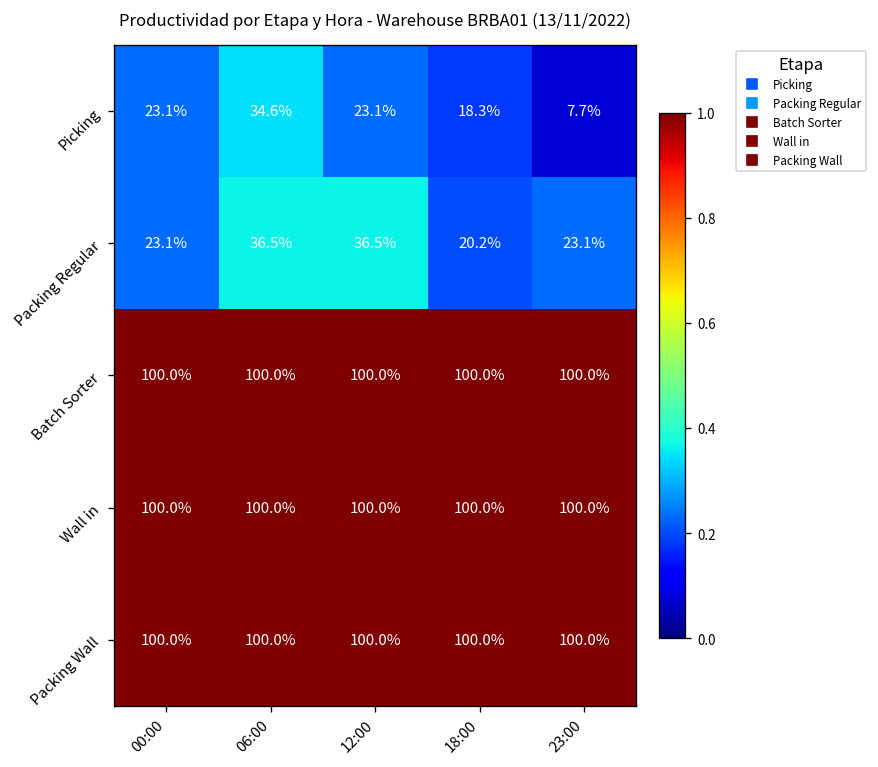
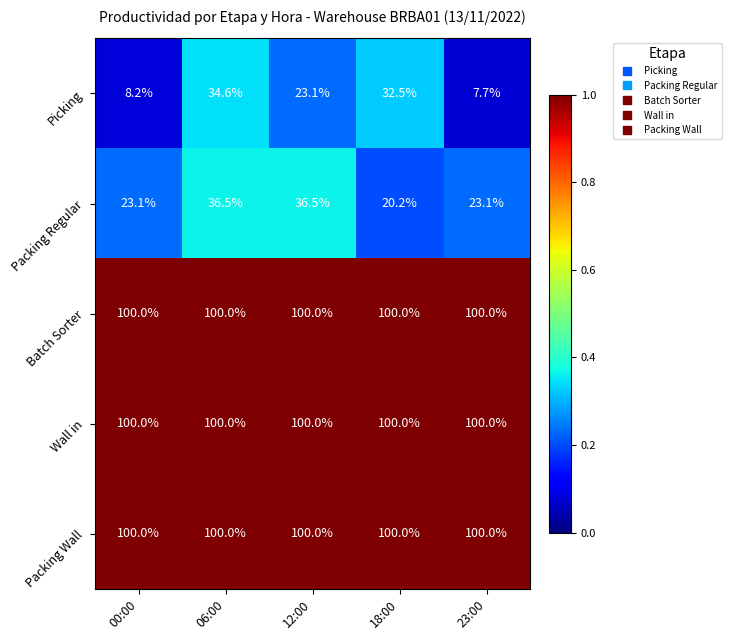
  {
    "Picking": {
-     "00:00": "23.1%",
+     "00:00": "8.2%",
      "06:00": "34.6%",
      "12:00": "23.1%",
-     "18:00": "18.3%",
+     "18:00": "32.5%",
      "23:00": "7.7%"
    },
    "Packing Regular": {
      "00:00": "23.1%",
      "06:00": "36.5%",
      "12:00": "36.5%",
      "18:00": "20.2%",
      "23:00": "23.1%"
    },
    "Batch Sorter": {
      "00:00": "100.0%",
      "06:00": "100.0%",
      "12:00": "100.0%",
      "18:00": "100.0%",
      "23:00": "100.0%"
    },
    "Wall in": {
      "00:00": "100.0%",
      "06:00": "100.0%",
      "12:00": "100.0%",
      "18:00": "100.0%",
      "23:00": "100.0%"
    },
    "Packing Wall": {
      "00:00": "100.0%",
      "06:00": "100.0%",
      "12:00": "100.0%",
      "18:00": "100.0%",
      "23:00": "100.0%"
    }
  }
